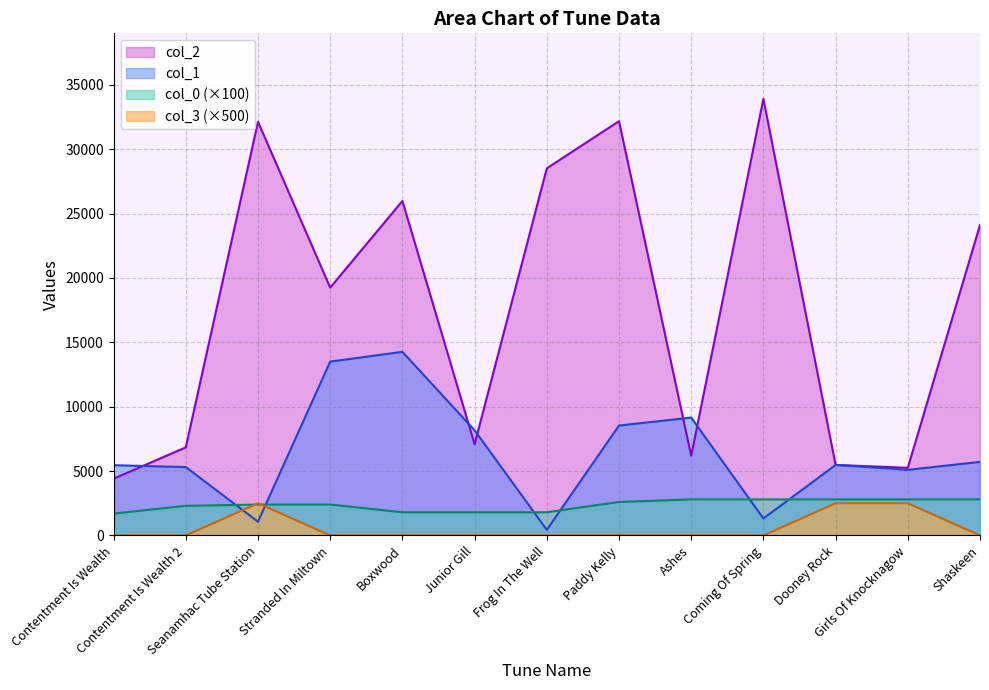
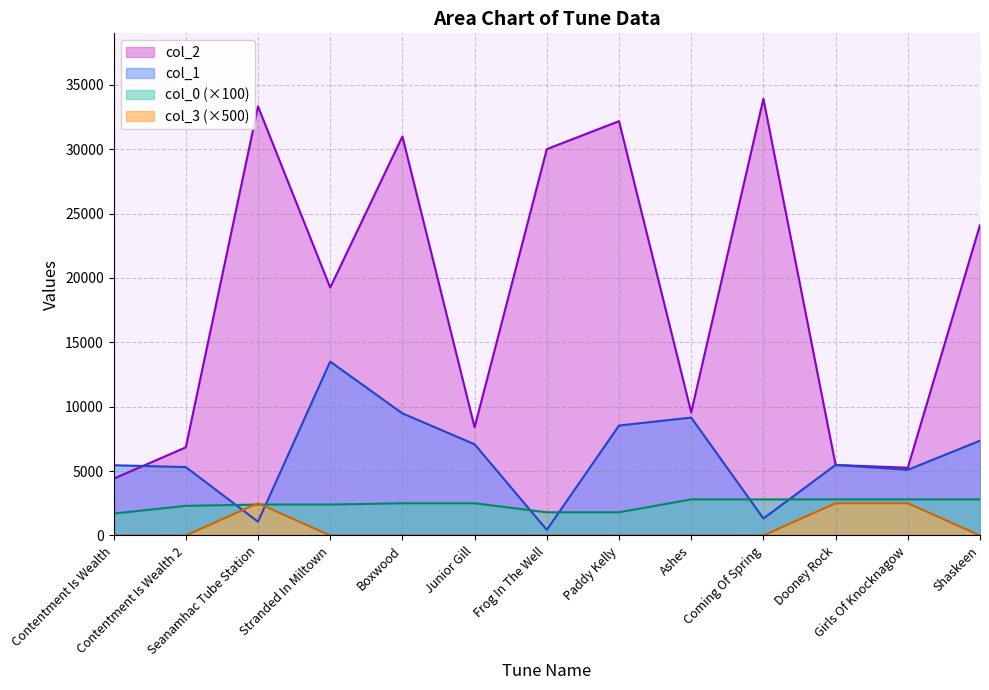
  {
    "col_2": {
      "Contentment Is Wealth": 4400,
      "Contentment Is Wealth 2": 6800,
-     "Seanamhac Tube Station": 32100,
+     "Seanamhac Tube Station": 33300,
      "Stranded In Miltown": 19200,
-     "Boxwood": 26000,
-     "Junior Gill": 7100,
-     "Frog In The Well": 28500,
+     "Boxwood": 31000,
+     "Junior Gill": 8400,
+     "Frog In The Well": 30000,
      "Paddy Kelly": 32200,
-     "Ashes": 6200,
+     "Ashes": 9600,
      "Coming Of Spring": 33900,
      "Shaskeen": 24100
    },
    "col_1": {
      "Contentment Is Wealth": 5500,
      "Contentment Is Wealth 2": 5300,
      "Seanamhac Tube Station": 1100,
      "Stranded In Miltown": 13500,
-     "Boxwood": 14300,
-     "Junior Gill": 8200,
+     "Boxwood": 9500,
+     "Junior Gill": 7100,
      "Frog In The Well": 400,
      "Paddy Kelly": 8500,
      "Ashes": 9200,
      "Coming Of Spring": 1300,
-     "Shaskeen": 5700
+     "Shaskeen": 7400
    },
    "col_0 (×100)": {
      "Contentment Is Wealth": 1700,
      "Contentment Is Wealth 2": 2300,
      "Stranded In Miltown": 2400,
-     "Boxwood": 1800,
-     "Junior Gill": 1800,
+     "Boxwood": 2500,
+     "Junior Gill": 2500,
      "Frog In The Well": 1800,
-     "Paddy Kelly": 2600,
+     "Paddy Kelly": 1800,
      "Ashes": 2800,
      "Coming Of Spring": 2800,
      "Dooney Rock": 2800,
      "Girls Of Knocknagow": 2800,
      "Shaskeen": 2800
    },
    "col_3 (×500)": {
      "Contentment Is Wealth": 0,
      "Contentment Is Wealth 2": 0,
      "Stranded In Miltown": 0,
      "Boxwood": 0,
      "Junior Gill": 0,
      "Frog In The Well": 0,
      "Paddy Kelly": 0,
      "Ashes": 0,
      "Coming Of Spring": 0,
      "Dooney Rock": 2500,
      "Girls Of Knocknagow": 2500,
      "Shaskeen": 0
    }
  }
